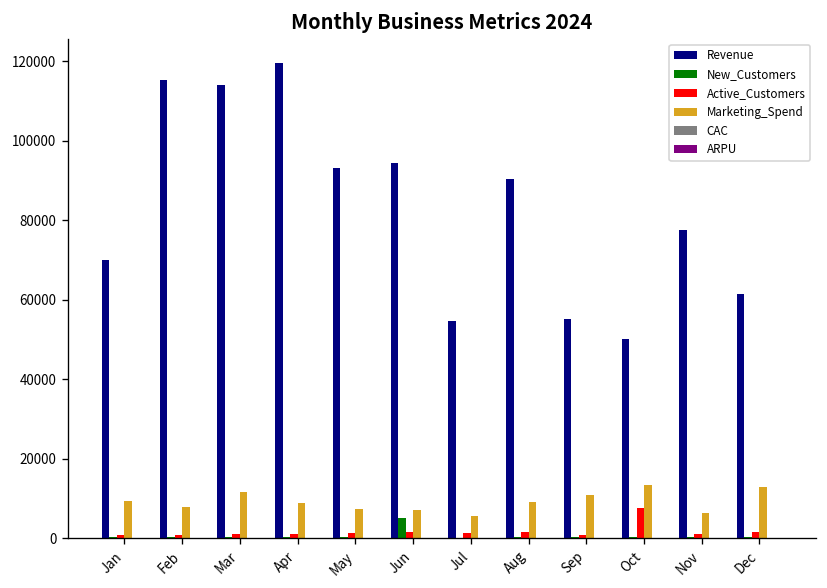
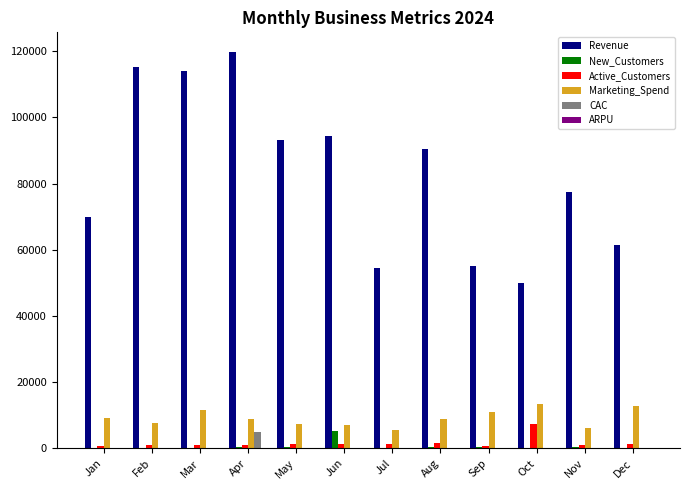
  {
    "Revenue": {
      "Jan": 70000,
      "Feb": 115000,
      "Mar": 114000,
      "Apr": 120000,
      "May": 93000,
      "Jun": 95000,
      "Jul": 55000,
      "Aug": 90000,
      "Sep": 55000,
      "Oct": 50000,
      "Nov": 78000,
      "Dec": 61000
    },
    "New_Customers": {
      "Jun": 5000
    },
    "Active_Customers": {
      "Jan": 1000,
      "Feb": 1000,
      "Mar": 1000,
      "Apr": 1000,
      "May": 1000,
      "Jun": 1000,
      "Jul": 1000,
      "Aug": 1000,
      "Sep": 1000,
      "Oct": 7000,
      "Nov": 1000,
      "Dec": 1000
    },
    "Marketing_Spend": {
      "Jan": 9000,
      "Feb": 8000,
      "Mar": 12000,
      "Apr": 9000,
      "May": 7000,
      "Jun": 7000,
      "Jul": 6000,
      "Aug": 9000,
      "Sep": 11000,
      "Oct": 13000,
      "Nov": 6000,
      "Dec": 13000
    },
    "CAC": {
-     "Apr": 0
+     "Apr": 5000
    }
  }
